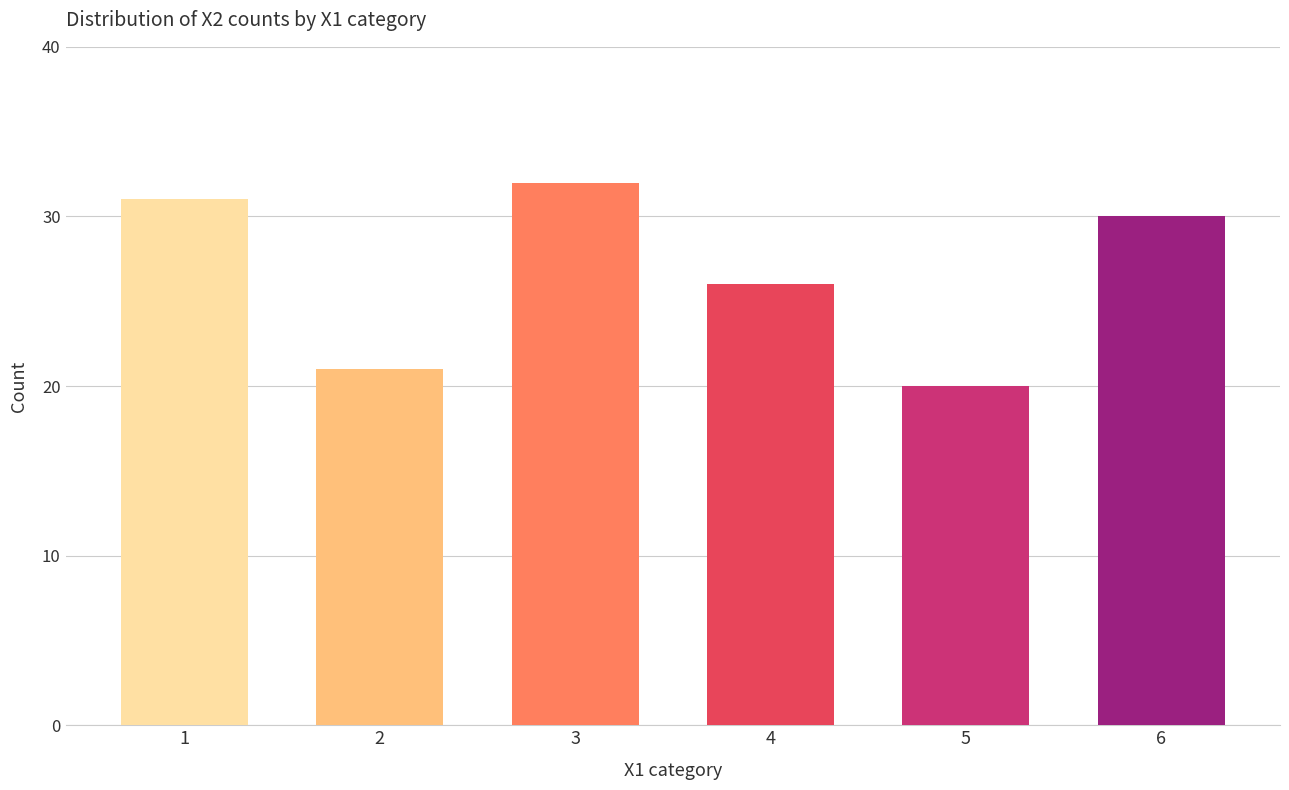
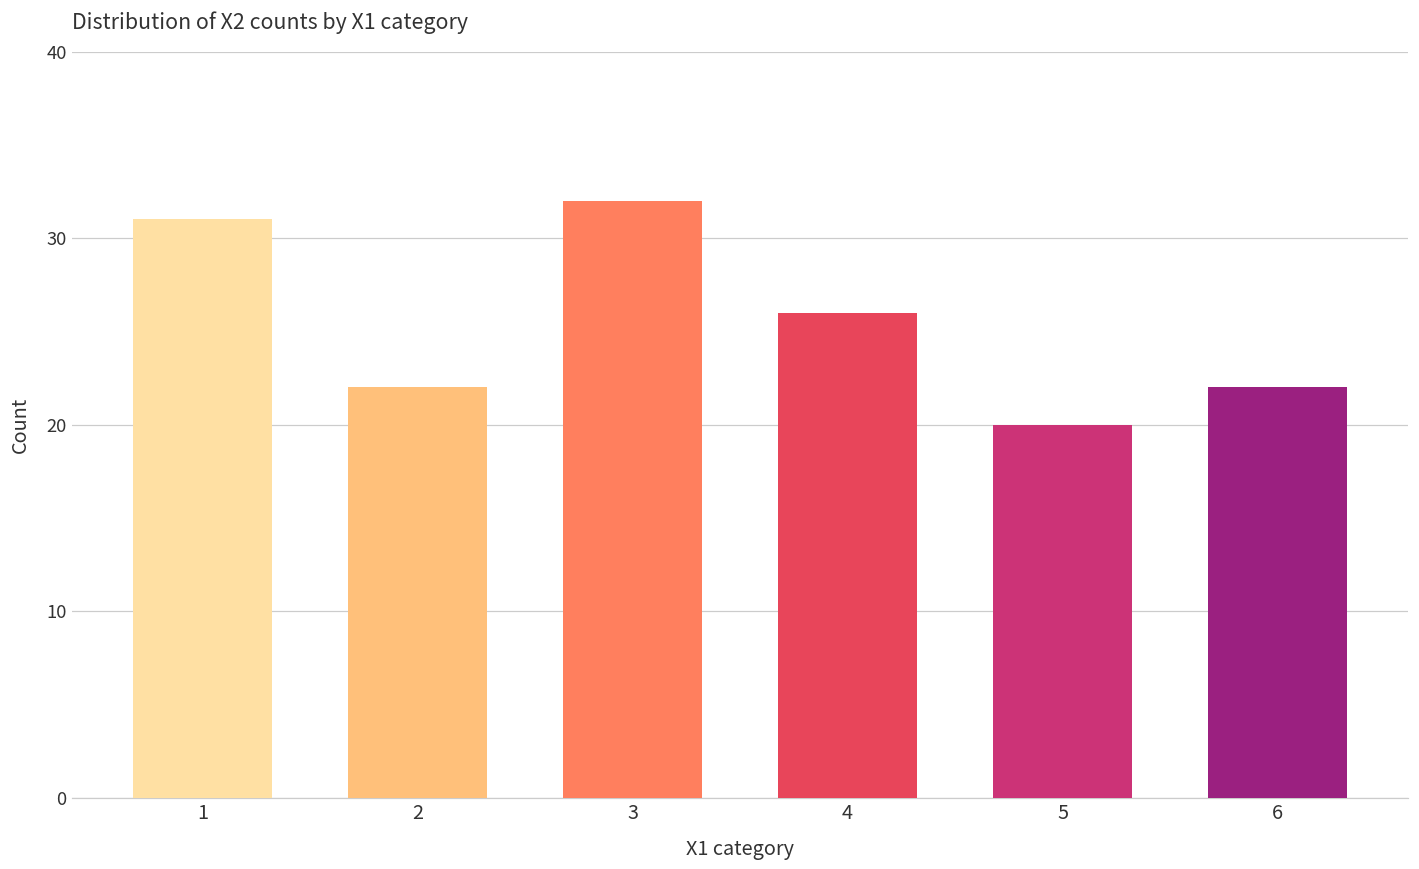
  {
    "1": 31,
-   "2": 21,
+   "2": 22,
    "3": 32,
    "4": 26,
    "5": 20,
-   "6": 30
+   "6": 22
  }
